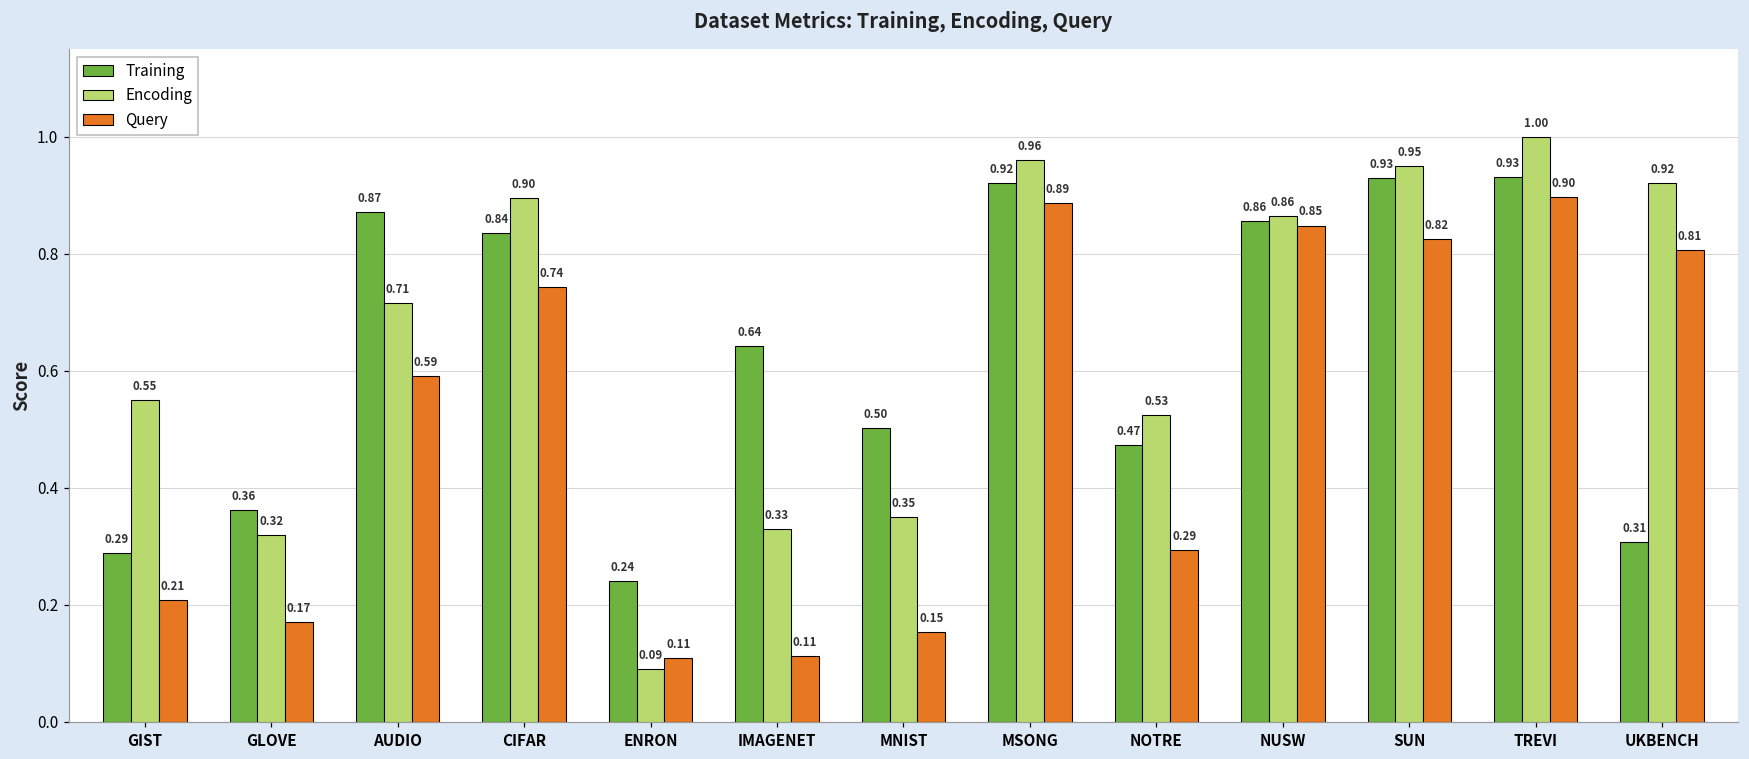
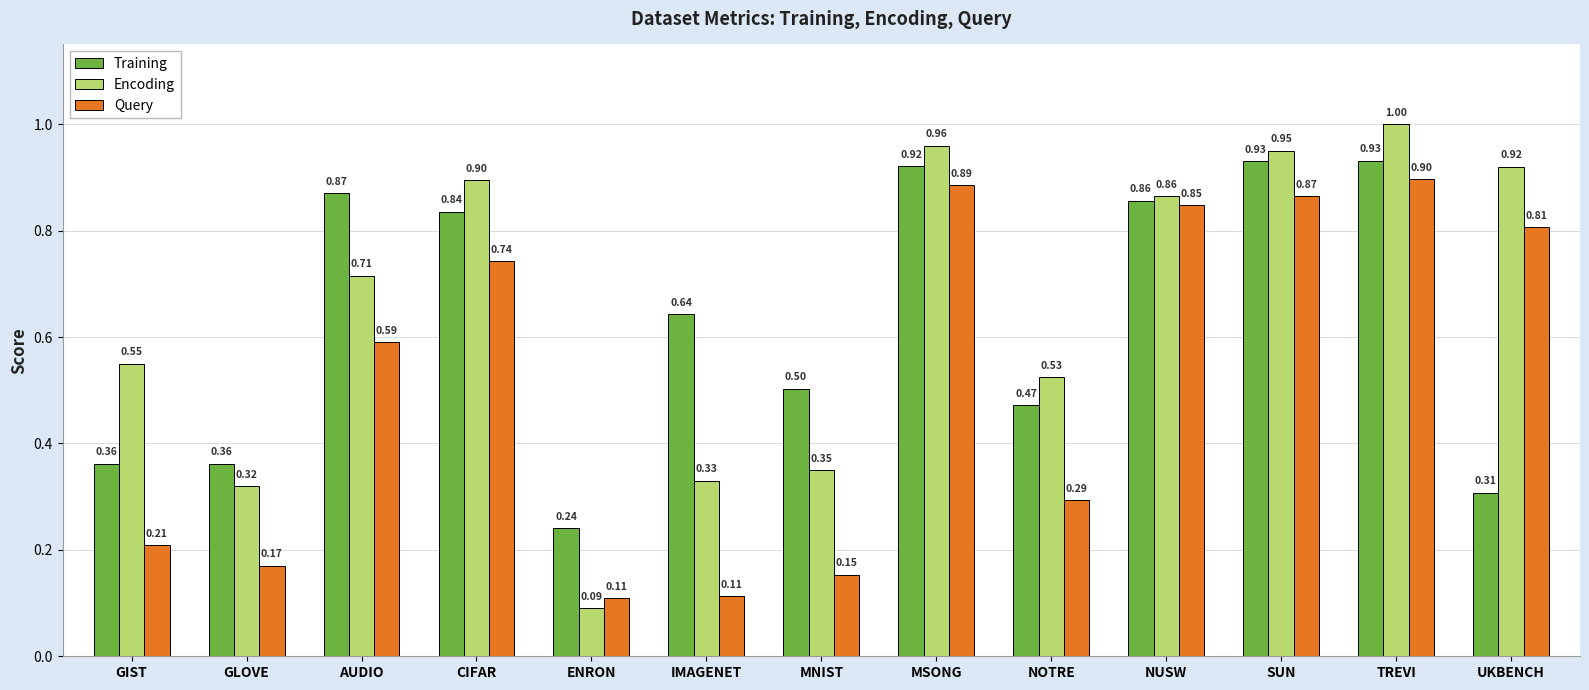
  {
    "Training": {
-     "GIST": 0.29,
+     "GIST": 0.36,
      "GLOVE": 0.36,
      "AUDIO": 0.87,
      "CIFAR": 0.84,
      "ENRON": 0.24,
      "IMAGENET": 0.64,
      "MNIST": 0.50,
      "MSONG": 0.92,
      "NOTRE": 0.47,
      "NUSW": 0.86,
      "SUN": 0.93,
      "TREVI": 0.93,
      "UKBENCH": 0.31
    },
    "Encoding": {
      "GIST": 0.55,
      "GLOVE": 0.32,
      "AUDIO": 0.71,
      "CIFAR": 0.90,
      "ENRON": 0.09,
      "IMAGENET": 0.33,
      "MNIST": 0.35,
      "MSONG": 0.96,
      "NOTRE": 0.53,
      "NUSW": 0.86,
      "SUN": 0.95,
      "TREVI": 1.00,
      "UKBENCH": 0.92
    },
    "Query": {
      "GIST": 0.21,
      "GLOVE": 0.17,
      "AUDIO": 0.59,
      "CIFAR": 0.74,
      "ENRON": 0.11,
      "IMAGENET": 0.11,
      "MNIST": 0.15,
      "MSONG": 0.89,
      "NOTRE": 0.29,
      "NUSW": 0.85,
-     "SUN": 0.82,
+     "SUN": 0.87,
      "TREVI": 0.90,
      "UKBENCH": 0.81
    }
  }
